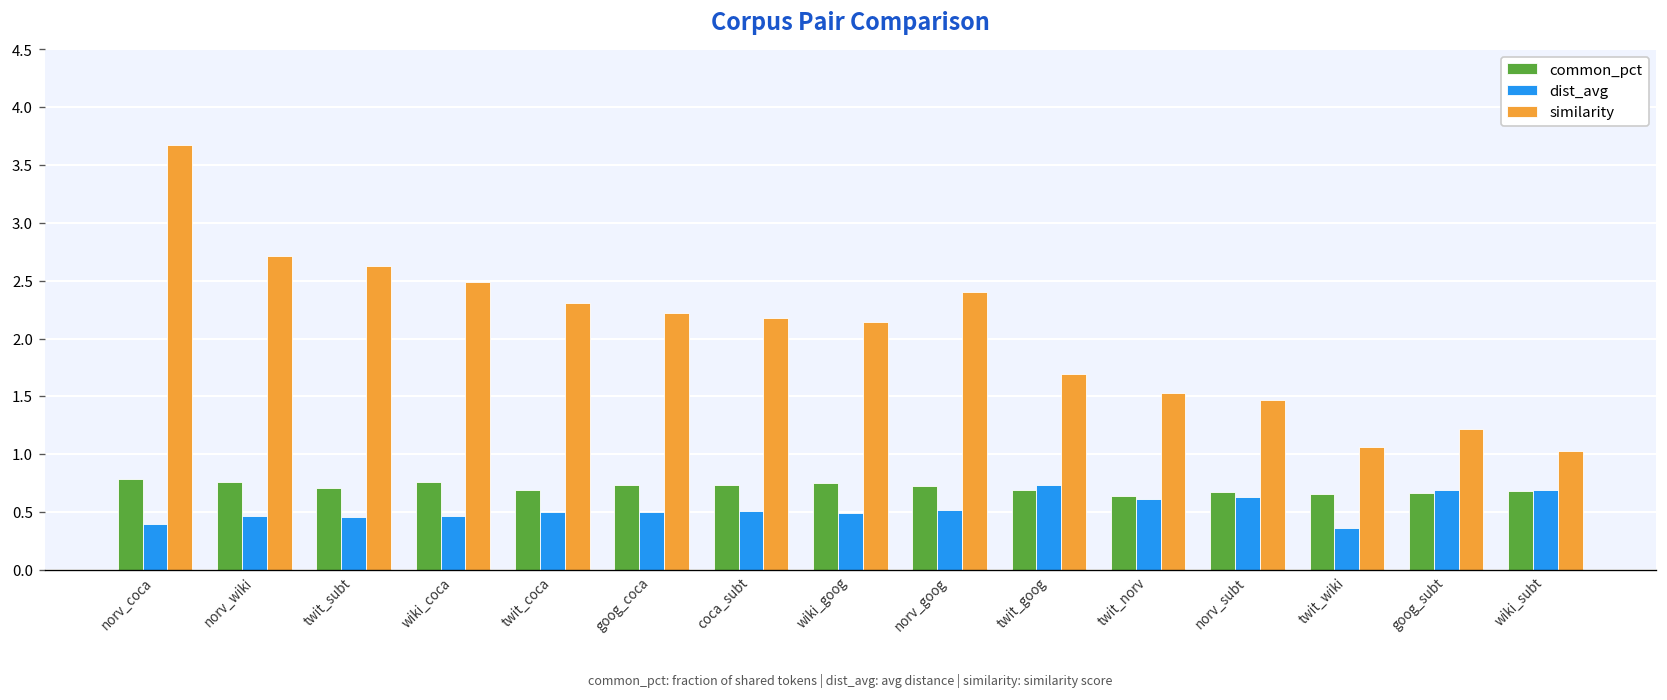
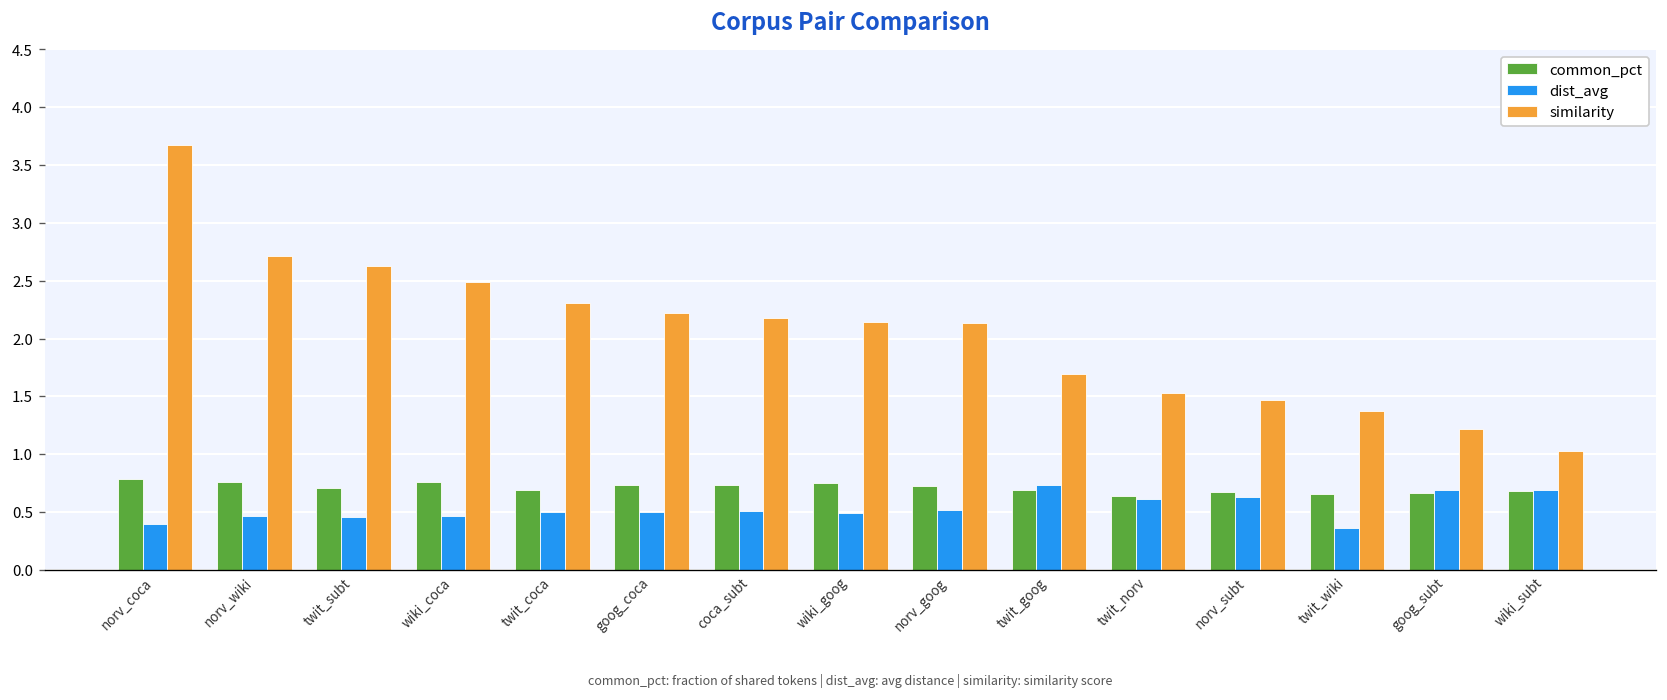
  {
    "common_pct": {
      "norv_coca": 0.8,
      "norv_wiki": 0.8,
      "twit_subt": 0.7,
      "wiki_coca": 0.8,
      "twit_coca": 0.7,
      "goog_coca": 0.7,
      "coca_subt": 0.7,
      "wiki_goog": 0.8,
      "norv_goog": 0.7,
      "twit_goog": 0.7,
      "twit_norv": 0.6,
      "norv_subt": 0.7,
      "twit_wiki": 0.7,
      "goog_subt": 0.7,
      "wiki_subt": 0.7
    },
    "dist_avg": {
      "norv_coca": 0.4,
      "norv_wiki": 0.5,
      "twit_subt": 0.5,
      "wiki_coca": 0.5,
      "twit_coca": 0.5,
      "goog_coca": 0.5,
      "coca_subt": 0.5,
      "wiki_goog": 0.5,
      "norv_goog": 0.5,
      "twit_goog": 0.7,
      "twit_norv": 0.6,
      "norv_subt": 0.6,
      "twit_wiki": 0.4,
      "goog_subt": 0.7,
      "wiki_subt": 0.7
    },
    "similarity": {
      "norv_coca": 3.7,
      "norv_wiki": 2.7,
      "twit_subt": 2.6,
      "wiki_coca": 2.5,
      "twit_coca": 2.3,
      "goog_coca": 2.2,
      "coca_subt": 2.2,
      "wiki_goog": 2.1,
-     "norv_goog": 2.4,
+     "norv_goog": 2.1,
      "twit_goog": 1.7,
      "twit_norv": 1.5,
      "norv_subt": 1.5,
-     "twit_wiki": 1.1,
+     "twit_wiki": 1.4,
      "goog_subt": 1.2,
      "wiki_subt": 1.0
    }
  }
